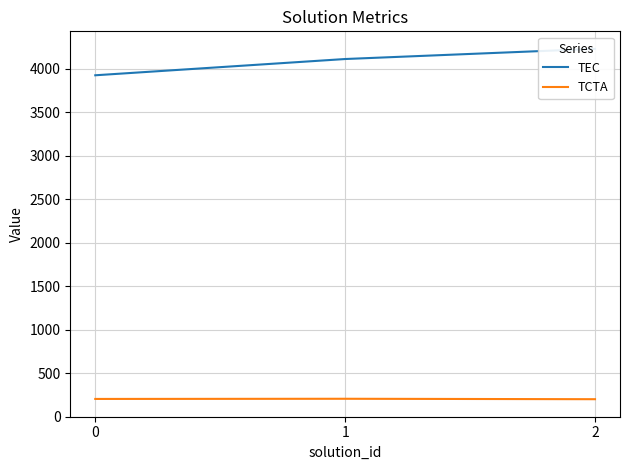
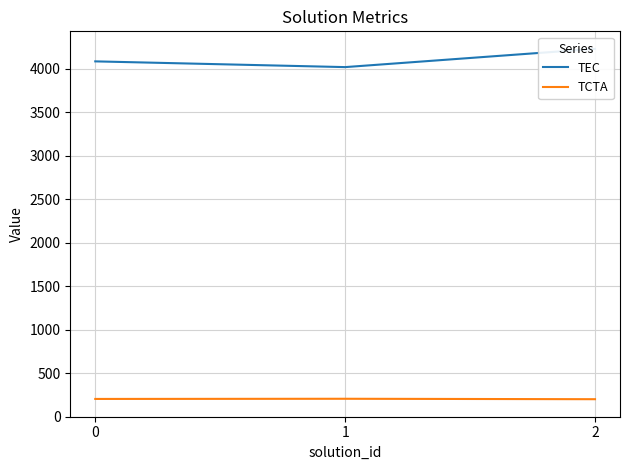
  {
    "TEC": {
-     "0": 3900,
-     "1": 4100
+     "0": 4100,
+     "1": 4000
    },
    "TCTA": {
      "0": 200,
      "1": 200,
      "2": 200
    }
  }
